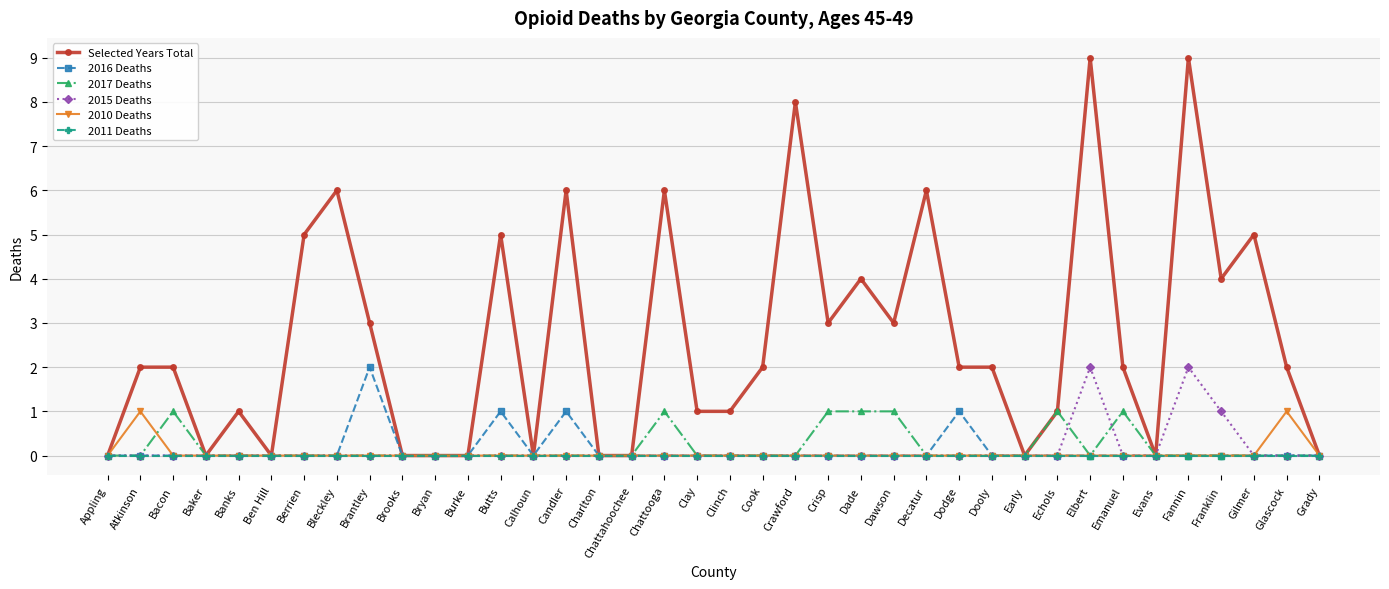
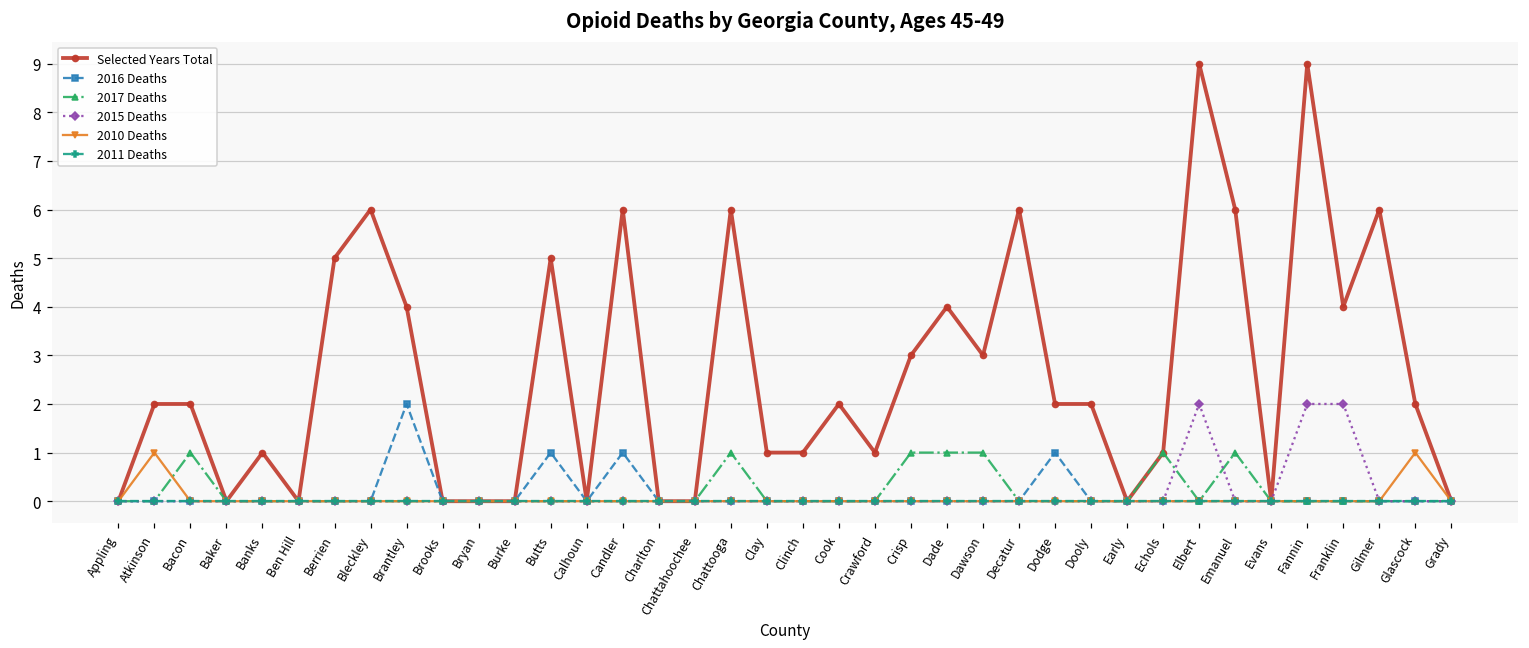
  {
    "Selected Years Total": {
      "Atkinson": 2,
      "Bacon": 2,
      "Banks": 1,
      "Berrien": 5,
      "Bleckley": 6,
-     "Brantley": 3,
+     "Brantley": 4,
      "Butts": 5,
      "Candler": 6,
      "Chattooga": 6,
      "Clay": 1,
      "Clinch": 1,
      "Cook": 2,
-     "Crawford": 8,
+     "Crawford": 1,
      "Crisp": 3,
      "Dade": 4,
      "Dawson": 3,
      "Decatur": 6,
      "Dodge": 2,
      "Dooly": 2,
      "Elbert": 9,
-     "Emanuel": 2,
+     "Emanuel": 6,
      "Fannin": 9,
      "Franklin": 4,
-     "Gilmer": 5,
+     "Gilmer": 6,
      "Glascock": 2
    },
    "2016 Deaths": {
      "Brantley": 2,
      "Butts": 1,
      "Candler": 1,
      "Dodge": 1
    },
    "2015 Deaths": {
      "Elbert": 2,
      "Fannin": 2,
-     "Franklin": 1
+     "Franklin": 2
    },
    "2010 Deaths": {
      "Atkinson": 1,
      "Glascock": 1
    }
  }
